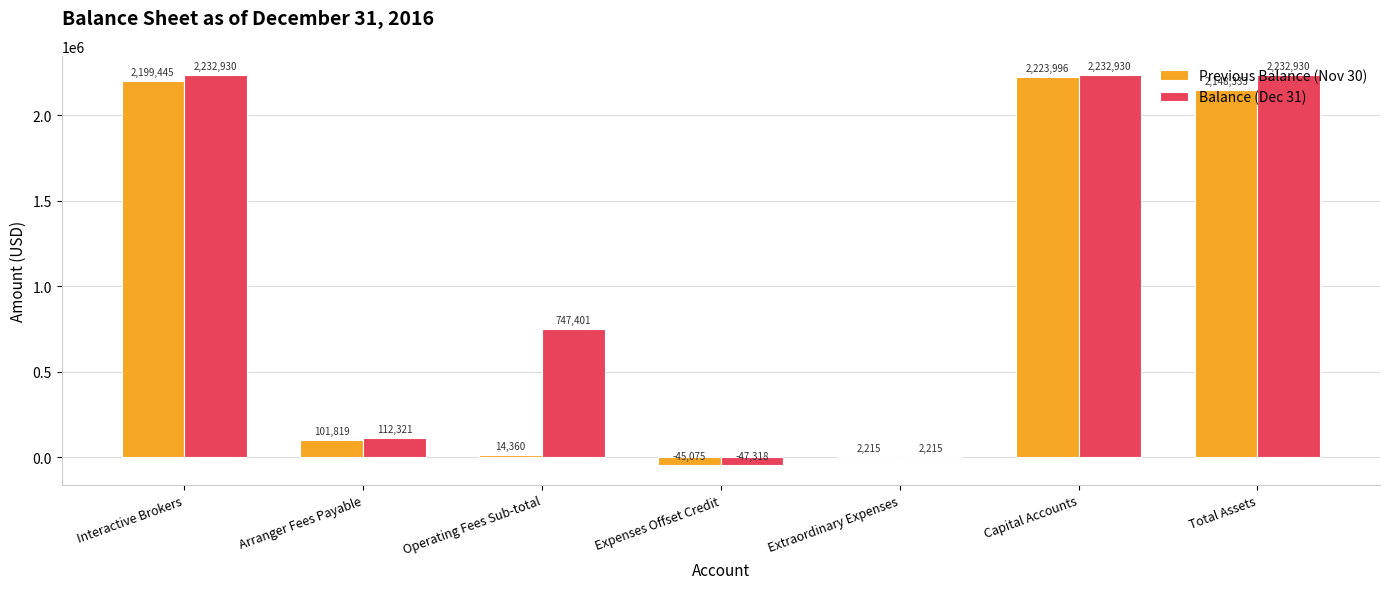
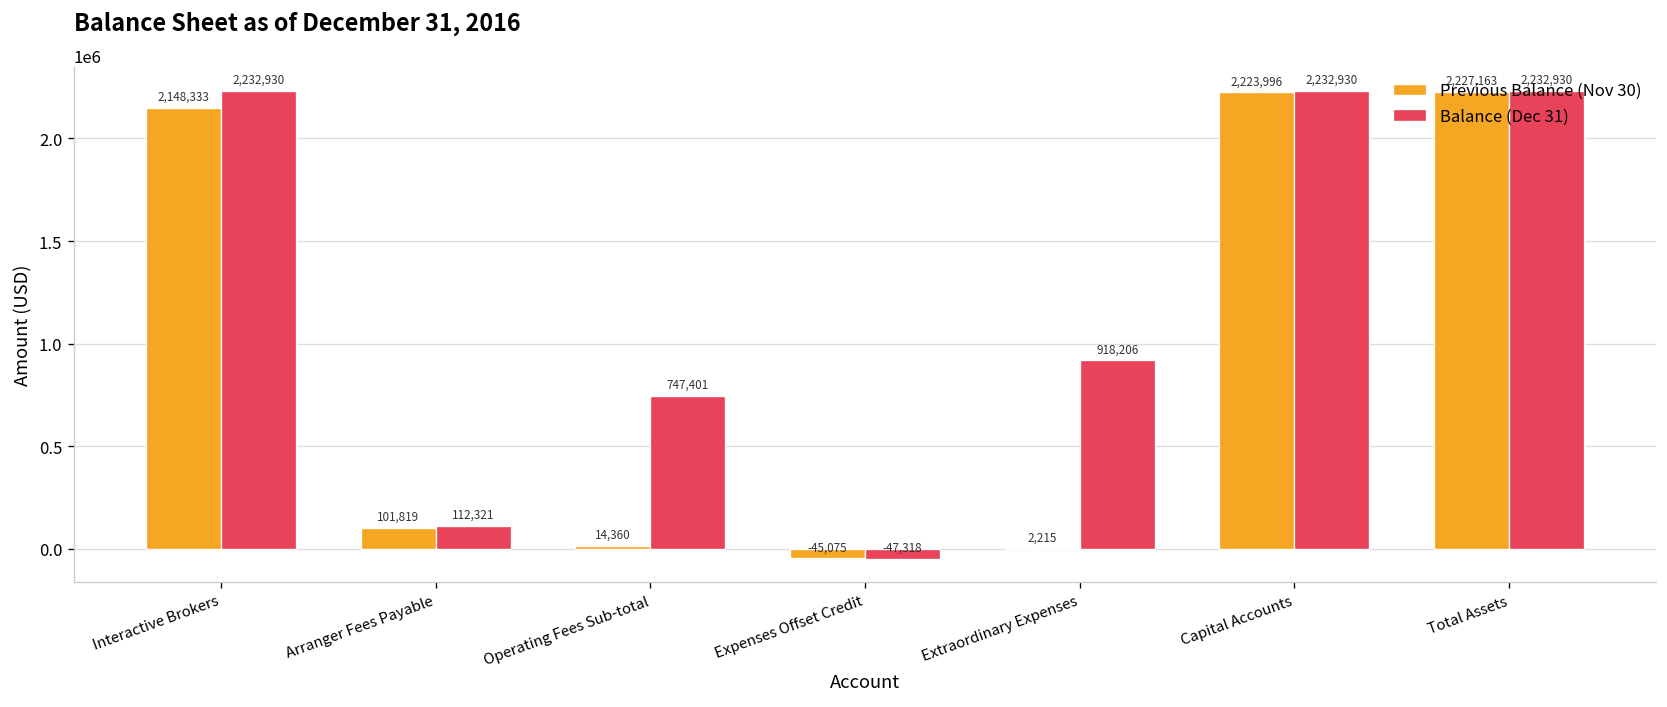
  {
    "Previous Balance (Nov 30)": {
-     "Interactive Brokers": "2,199,445",
+     "Interactive Brokers": "2,148,333",
      "Arranger Fees Payable": "101,819",
      "Operating Fees Sub-total": "14,360",
      "Expenses Offset Credit": "-45,075",
      "Extraordinary Expenses": "2,215",
      "Capital Accounts": "2,223,996",
-     "Total Assets": "2,148,333"
+     "Total Assets": "2,227,163"
    },
    "Balance (Dec 31)": {
      "Interactive Brokers": "2,232,930",
      "Arranger Fees Payable": "112,321",
      "Operating Fees Sub-total": "747,401",
      "Expenses Offset Credit": "-47,318",
-     "Extraordinary Expenses": "2,215",
+     "Extraordinary Expenses": "918,206",
      "Capital Accounts": "2,232,930",
      "Total Assets": "2,232,930"
    }
  }
